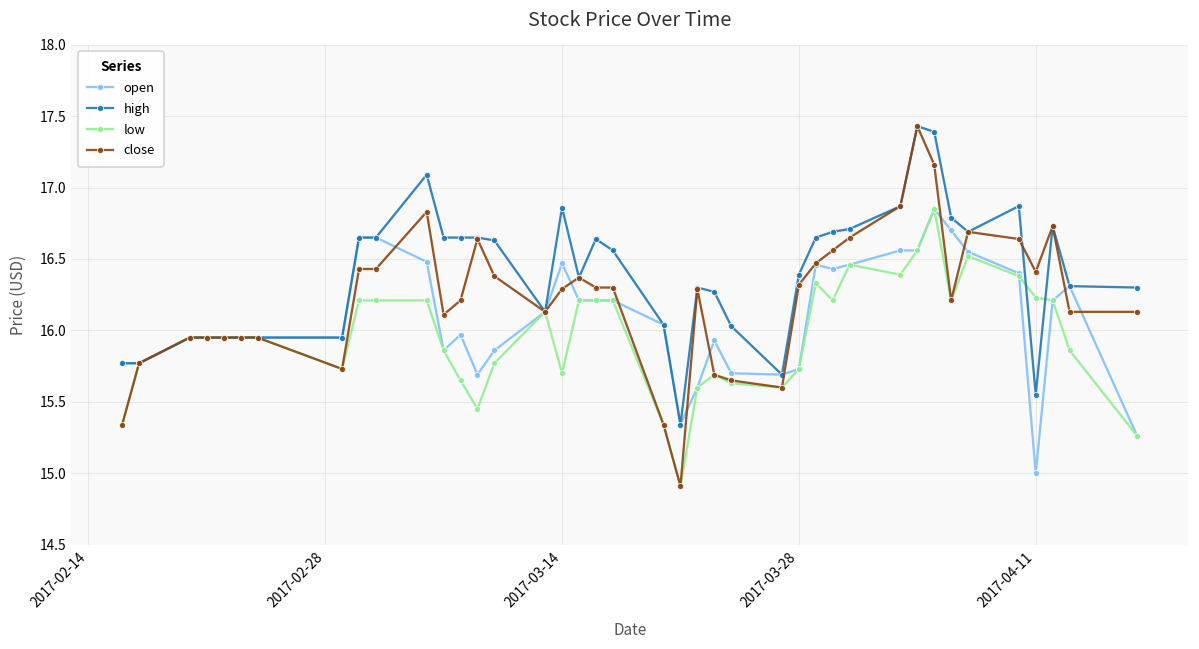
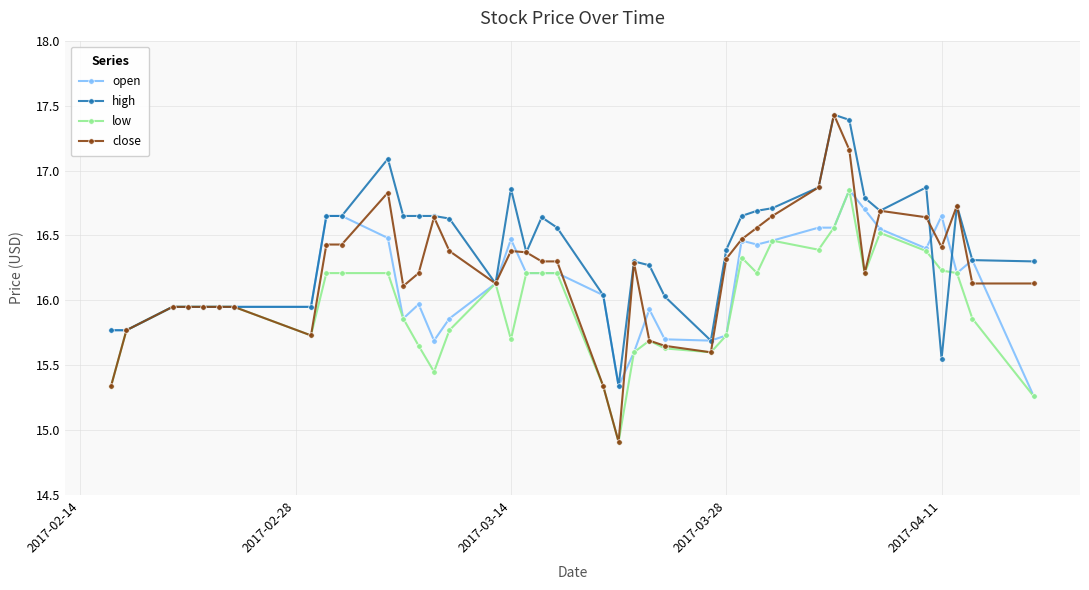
  {
    "open": {
      "2017-03-14": 16.47,
-     "2017-04-11": 15.00
+     "2017-04-11": 16.65
    },
    "high": {
      "2017-03-14": 16.86,
      "2017-03-28": 16.39,
      "2017-04-11": 15.55
    },
    "low": {
      "2017-03-14": 15.70,
      "2017-04-11": 16.23
    },
    "close": {
-     "2017-03-14": 16.29,
+     "2017-03-14": 16.38,
      "2017-03-28": 16.32,
      "2017-04-11": 16.41
    }
  }
